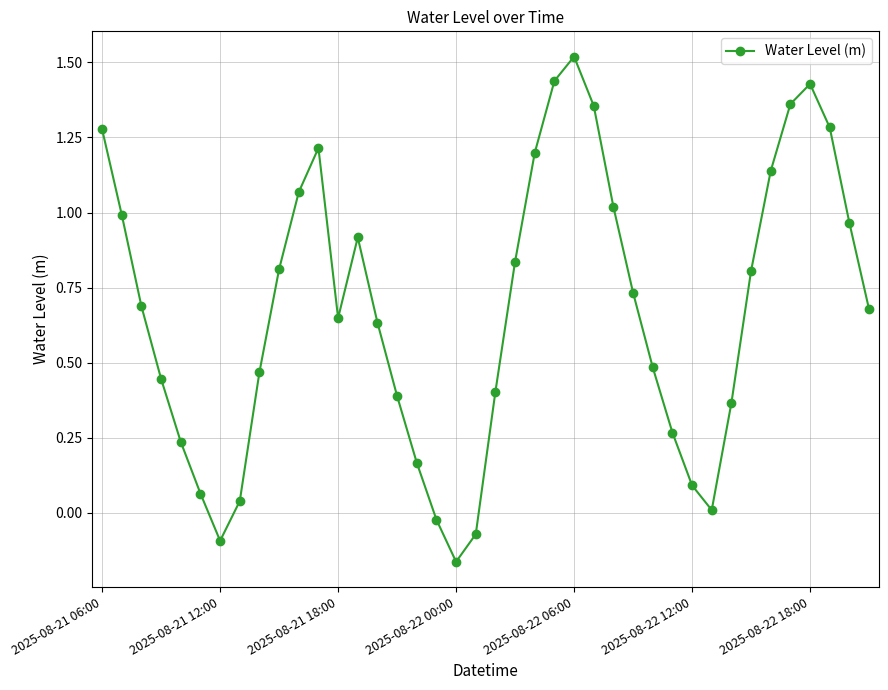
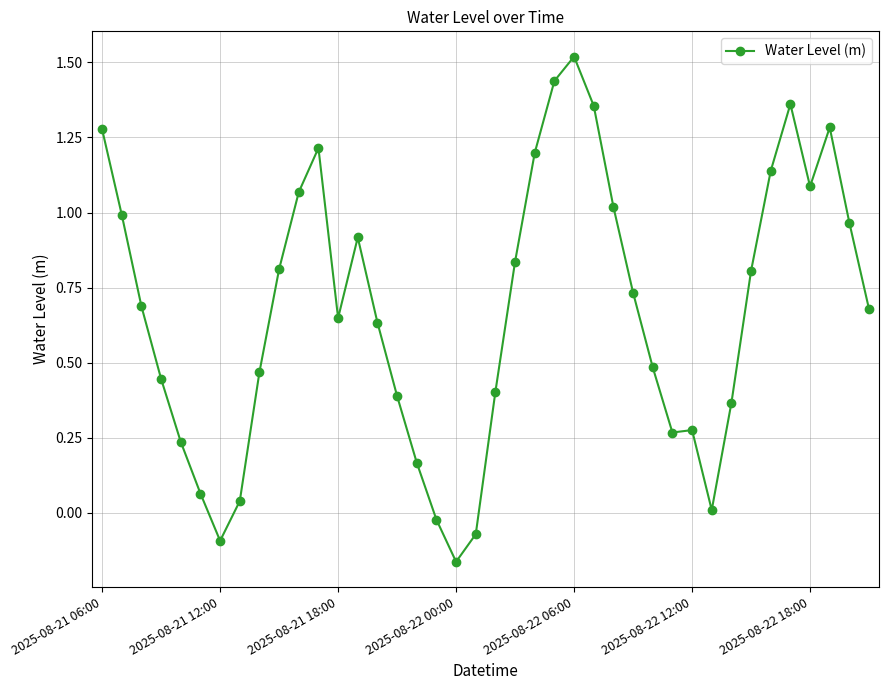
  {
    "2025-08-21 06:00": 1.28,
    "2025-08-21 12:00": -0.09,
    "2025-08-21 18:00": 0.65,
    "2025-08-22 00:00": -0.16,
    "2025-08-22 06:00": 1.52,
-   "2025-08-22 12:00": 0.09,
-   "2025-08-22 18:00": 1.43
+   "2025-08-22 12:00": 0.28,
+   "2025-08-22 18:00": 1.09
  }
